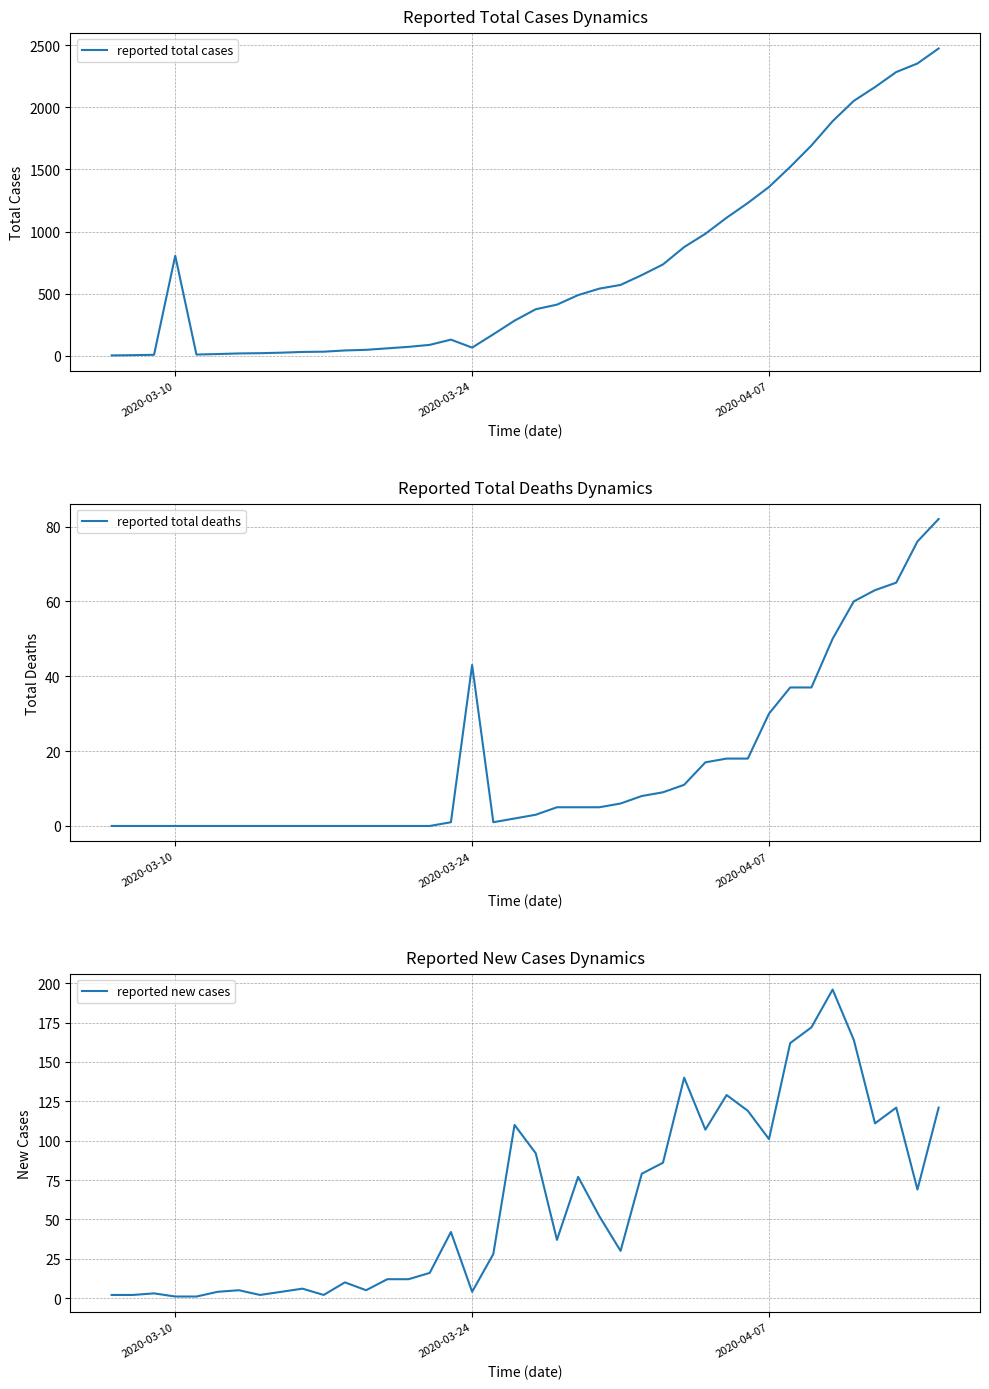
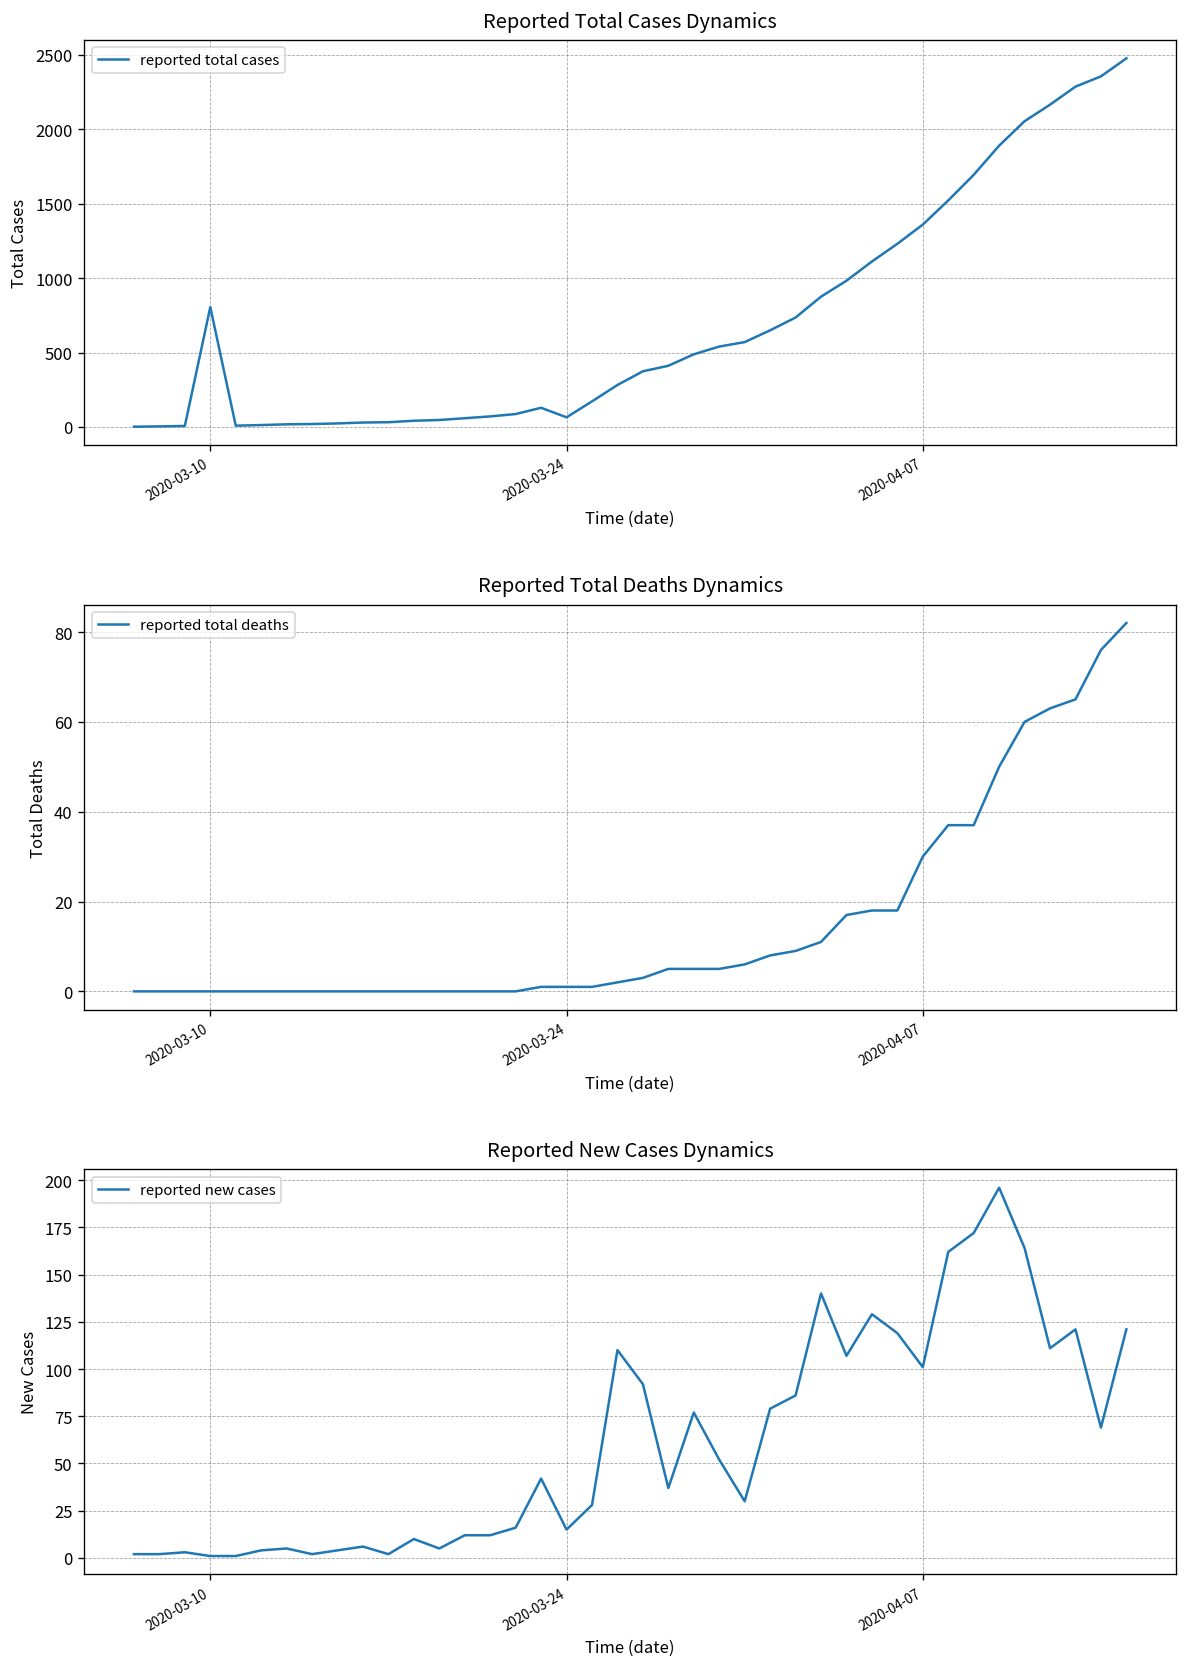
  {
    "Reported Total Cases Dynamics": {
      "2020-03-10": 810,
      "2020-03-24": 70,
      "2020-04-07": 1360
    },
    "Reported Total Deaths Dynamics": {
      "2020-03-10": 0,
-     "2020-03-24": 43,
+     "2020-03-24": 1,
      "2020-04-07": 30
    },
    "Reported New Cases Dynamics": {
      "2020-03-10": 1,
-     "2020-03-24": 4,
+     "2020-03-24": 15,
      "2020-04-07": 101
    }
  }
